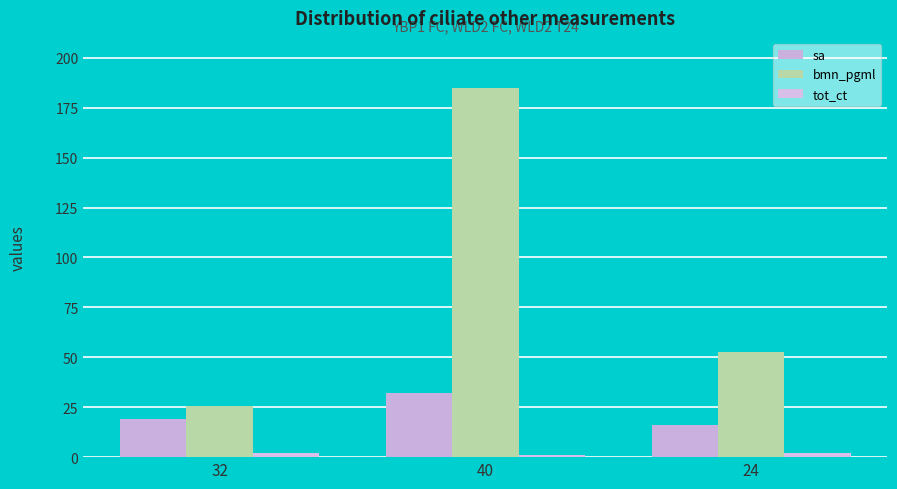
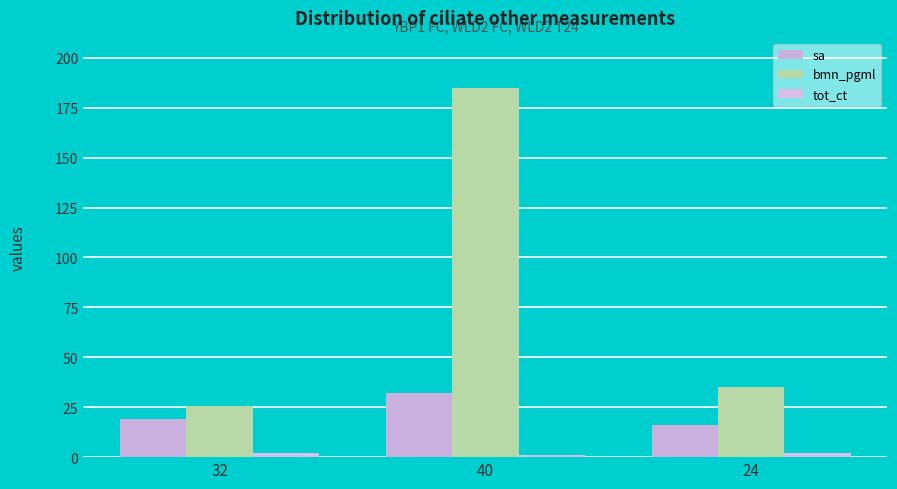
  {
    "bmn_pgml": {
      "32": 26,
      "40": 185,
-     "24": 53
+     "24": 35
    }
  }
